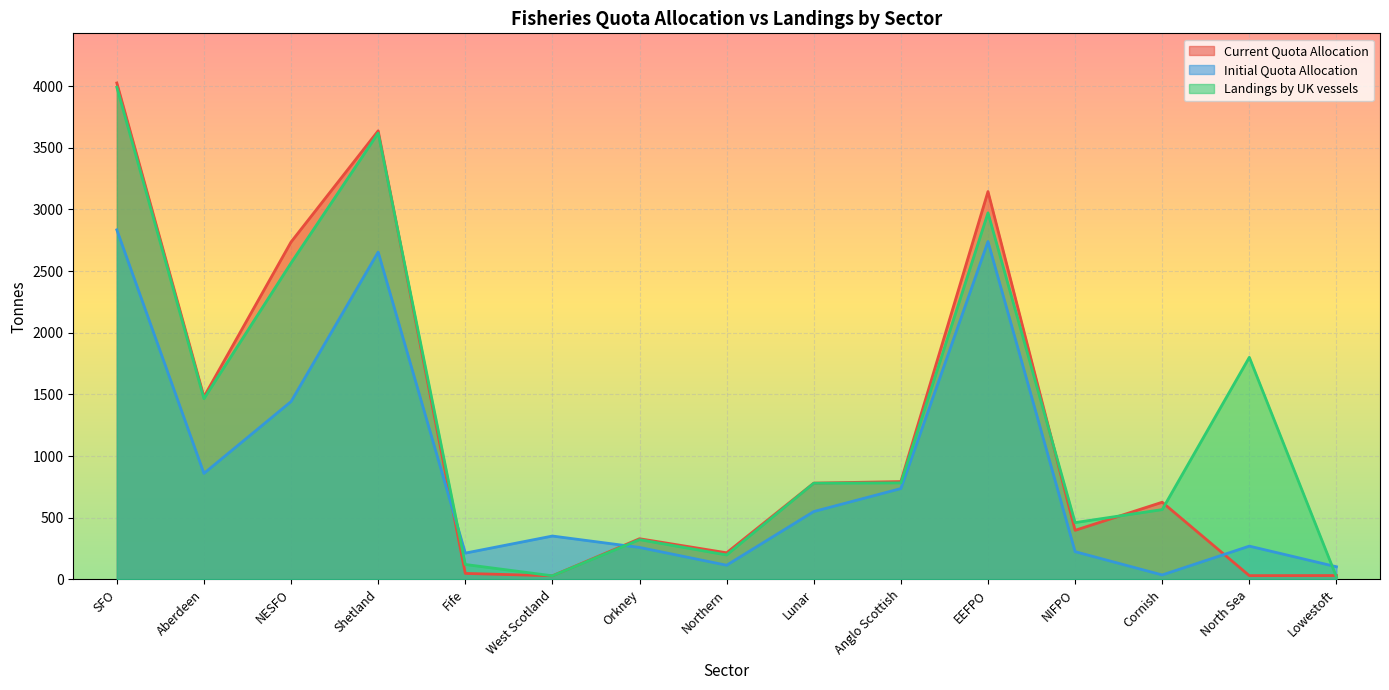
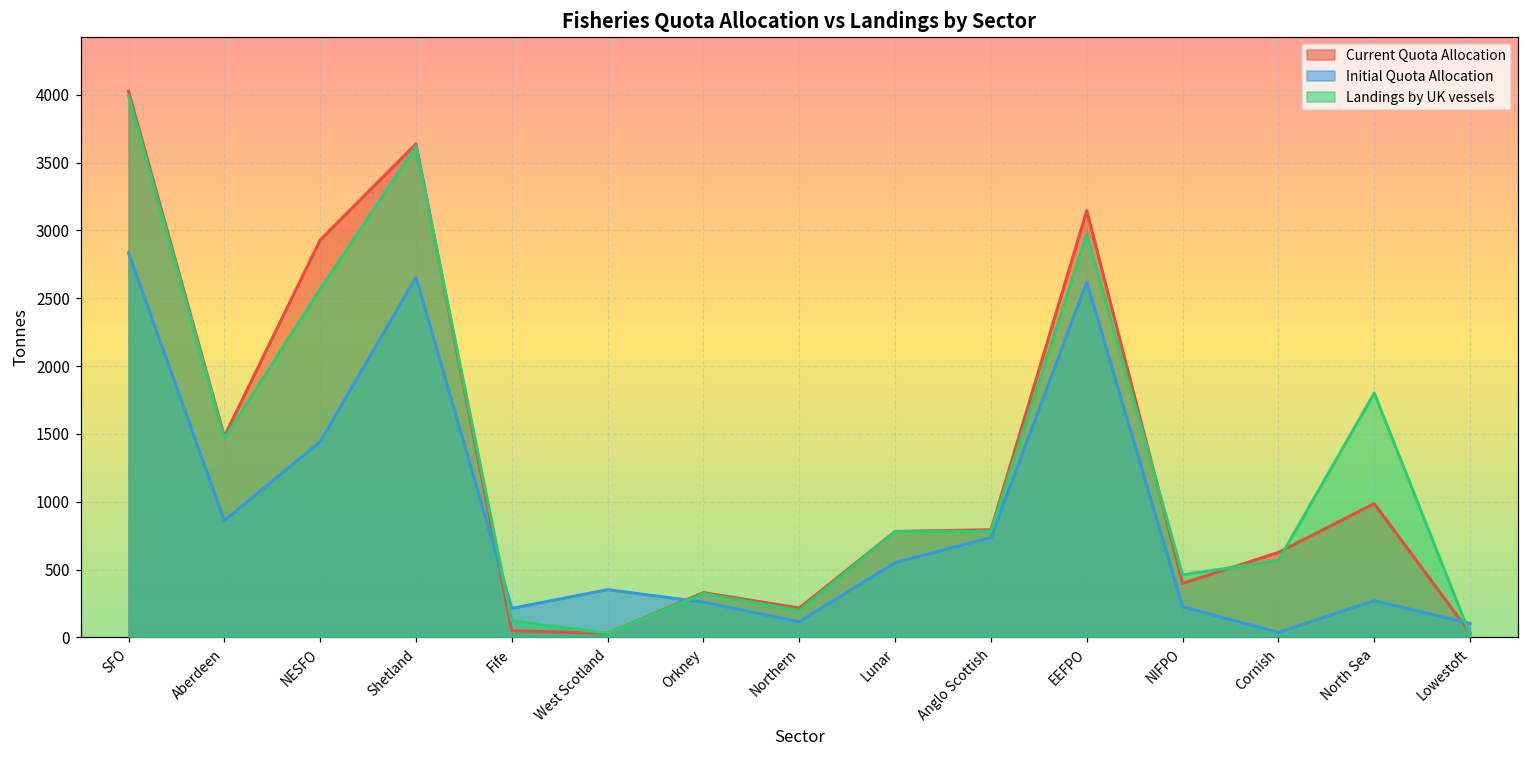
  {
    "Current Quota Allocation": {
      "SFO": 4030,
-     "NESFO": 2740,
+     "NESFO": 2930,
      "Fife": 50,
      "EEFPO": 3150,
      "NIFPO": 400,
      "Cornish": 630,
-     "North Sea": 30
+     "North Sea": 990
    },
    "Initial Quota Allocation": {
      "SFO": 2830,
      "Aberdeen": 860,
      "NESFO": 1440,
      "Shetland": 2650,
      "Fife": 210,
      "West Scotland": 350,
      "Orkney": 260,
      "Northern": 110,
      "Lunar": 550,
      "Anglo Scottish": 740,
-     "EEFPO": 2740,
+     "EEFPO": 2620,
      "NIFPO": 220,
      "Cornish": 40,
      "North Sea": 270,
      "Lowestoft": 100
    },
    "Landings by UK vessels": {
      "SFO": 3990,
      "NESFO": 2570,
      "Fife": 120,
      "EEFPO": 2970,
      "NIFPO": 460,
      "Cornish": 570,
      "North Sea": 1800
    }
  }
